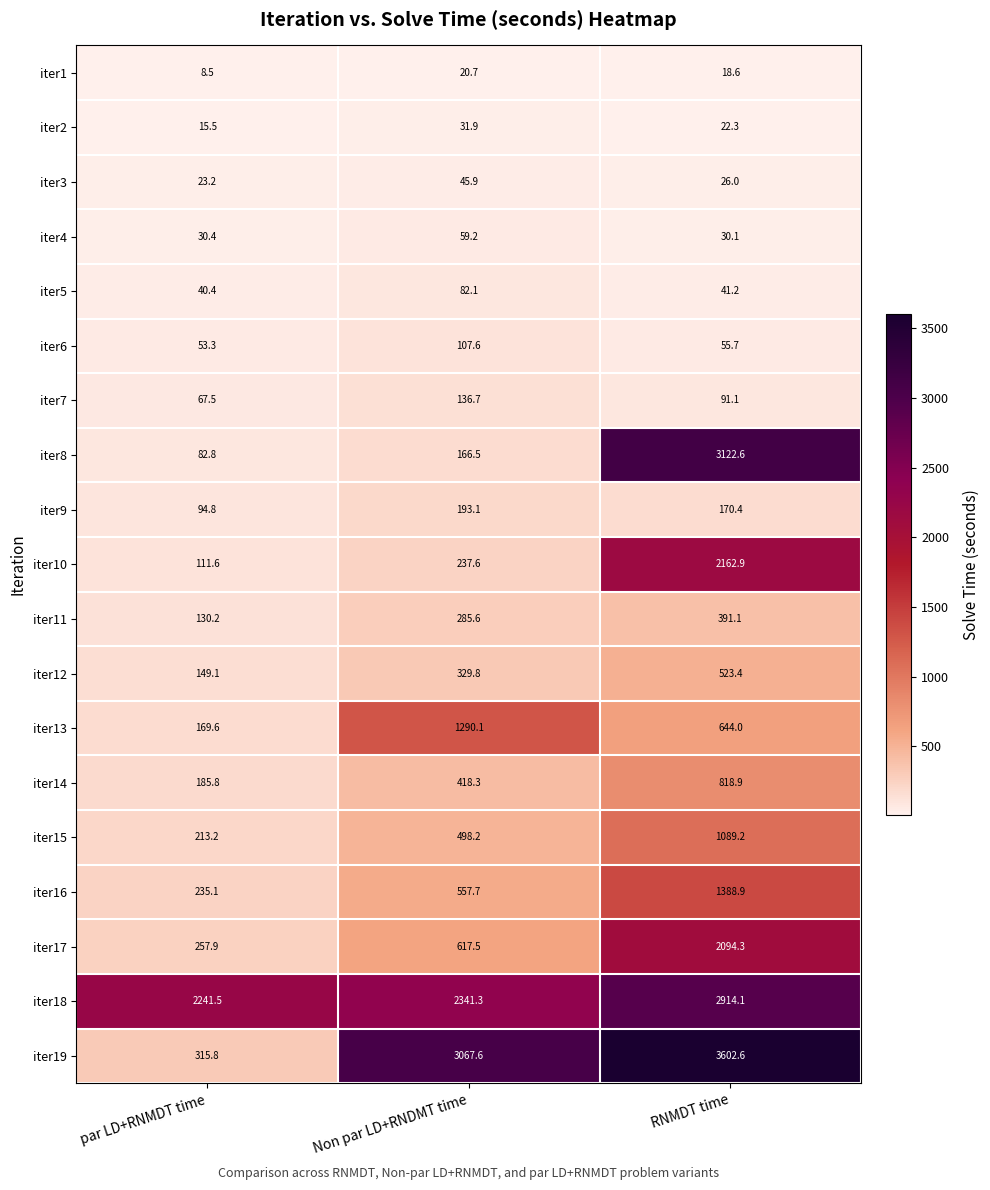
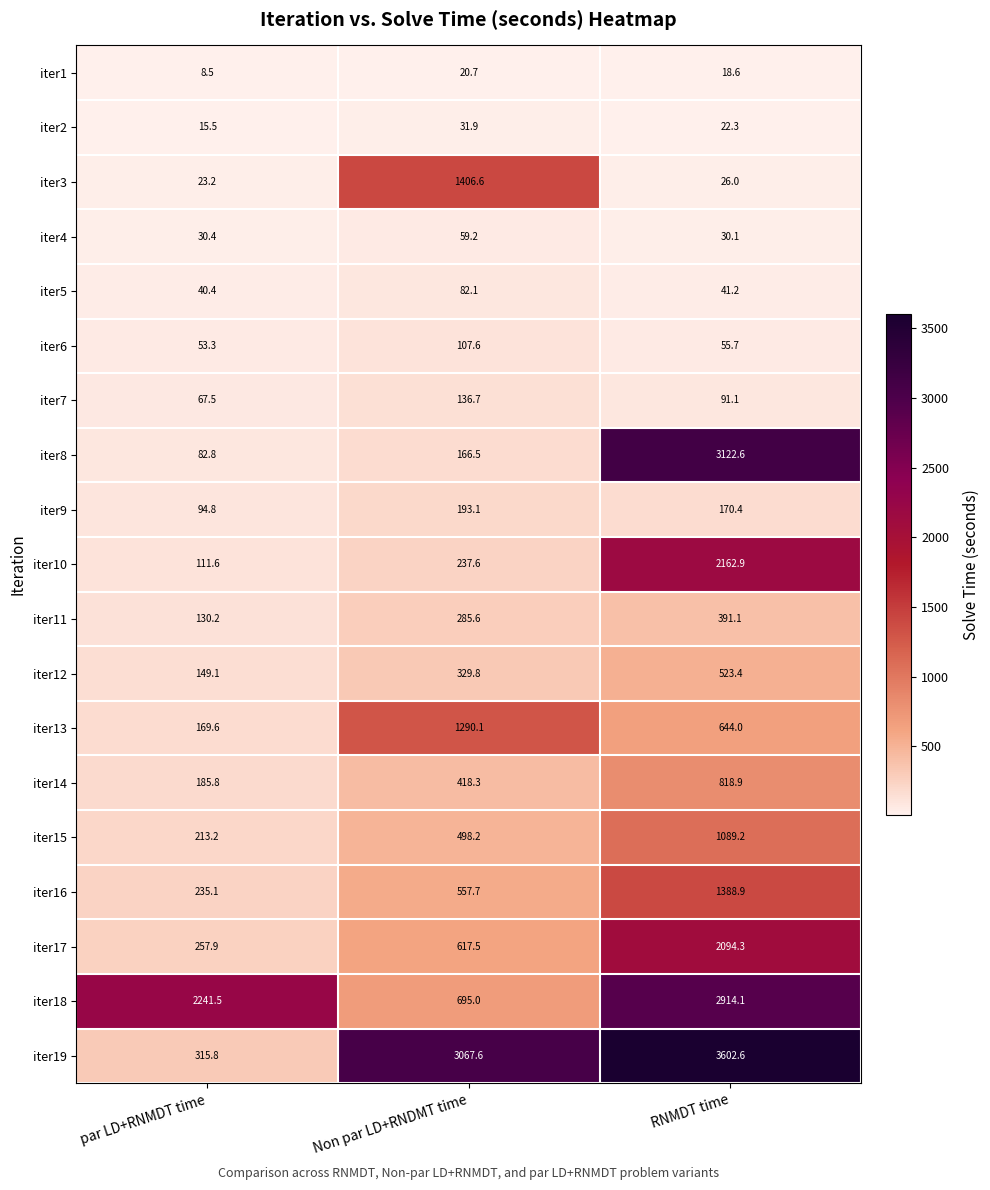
  {
    "iter1": {
      "par LD+RNMDT time": 8.5,
      "Non par LD+RNDMT time": 20.7,
      "RNMDT time": 18.6
    },
    "iter2": {
      "par LD+RNMDT time": 15.5,
      "Non par LD+RNDMT time": 31.9,
      "RNMDT time": 22.3
    },
    "iter3": {
      "par LD+RNMDT time": 23.2,
-     "Non par LD+RNDMT time": 45.9,
+     "Non par LD+RNDMT time": 1406.6,
      "RNMDT time": 26.0
    },
    "iter4": {
      "par LD+RNMDT time": 30.4,
      "Non par LD+RNDMT time": 59.2,
      "RNMDT time": 30.1
    },
    "iter5": {
      "par LD+RNMDT time": 40.4,
      "Non par LD+RNDMT time": 82.1,
      "RNMDT time": 41.2
    },
    "iter6": {
      "par LD+RNMDT time": 53.3,
      "Non par LD+RNDMT time": 107.6,
      "RNMDT time": 55.7
    },
    "iter7": {
      "par LD+RNMDT time": 67.5,
      "Non par LD+RNDMT time": 136.7,
      "RNMDT time": 91.1
    },
    "iter8": {
      "par LD+RNMDT time": 82.8,
      "Non par LD+RNDMT time": 166.5,
      "RNMDT time": 3122.6
    },
    "iter9": {
      "par LD+RNMDT time": 94.8,
      "Non par LD+RNDMT time": 193.1,
      "RNMDT time": 170.4
    },
    "iter10": {
      "par LD+RNMDT time": 111.6,
      "Non par LD+RNDMT time": 237.6,
      "RNMDT time": 2162.9
    },
    "iter11": {
      "par LD+RNMDT time": 130.2,
      "Non par LD+RNDMT time": 285.6,
      "RNMDT time": 391.1
    },
    "iter12": {
      "par LD+RNMDT time": 149.1,
      "Non par LD+RNDMT time": 329.8,
      "RNMDT time": 523.4
    },
    "iter13": {
      "par LD+RNMDT time": 169.6,
      "Non par LD+RNDMT time": 1290.1,
      "RNMDT time": 644.0
    },
    "iter14": {
      "par LD+RNMDT time": 185.8,
      "Non par LD+RNDMT time": 418.3,
      "RNMDT time": 818.9
    },
    "iter15": {
      "par LD+RNMDT time": 213.2,
      "Non par LD+RNDMT time": 498.2,
      "RNMDT time": 1089.2
    },
    "iter16": {
      "par LD+RNMDT time": 235.1,
      "Non par LD+RNDMT time": 557.7,
      "RNMDT time": 1388.9
    },
    "iter17": {
      "par LD+RNMDT time": 257.9,
      "Non par LD+RNDMT time": 617.5,
      "RNMDT time": 2094.3
    },
    "iter18": {
      "par LD+RNMDT time": 2241.5,
-     "Non par LD+RNDMT time": 2341.3,
+     "Non par LD+RNDMT time": 695.0,
      "RNMDT time": 2914.1
    },
    "iter19": {
      "par LD+RNMDT time": 315.8,
      "Non par LD+RNDMT time": 3067.6,
      "RNMDT time": 3602.6
    }
  }
